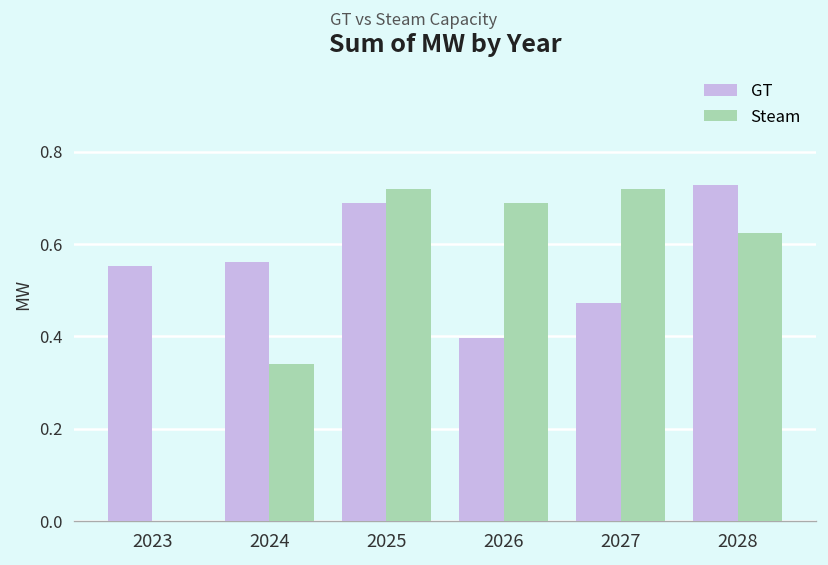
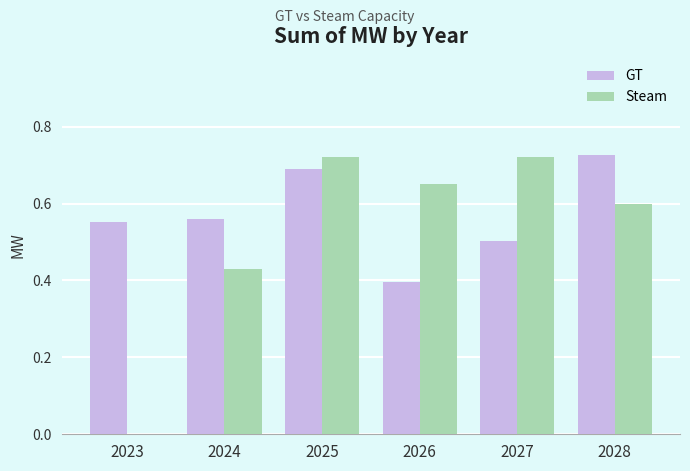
  {
    "GT": {
      "2023": 0.55,
      "2024": 0.56,
      "2025": 0.69,
      "2026": 0.40,
-     "2027": 0.47,
+     "2027": 0.50,
      "2028": 0.73
    },
    "Steam": {
      "2023": 0.00,
-     "2024": 0.34,
+     "2024": 0.43,
      "2025": 0.72,
-     "2026": 0.69,
+     "2026": 0.65,
      "2027": 0.72,
-     "2028": 0.63
+     "2028": 0.60
    }
  }
